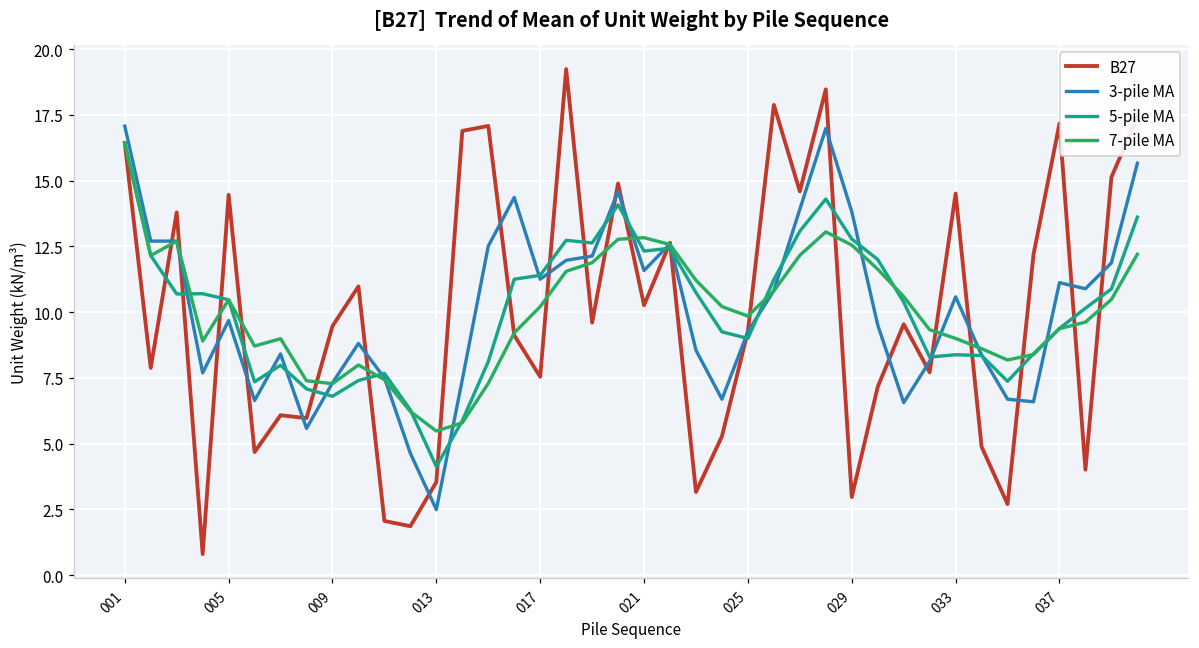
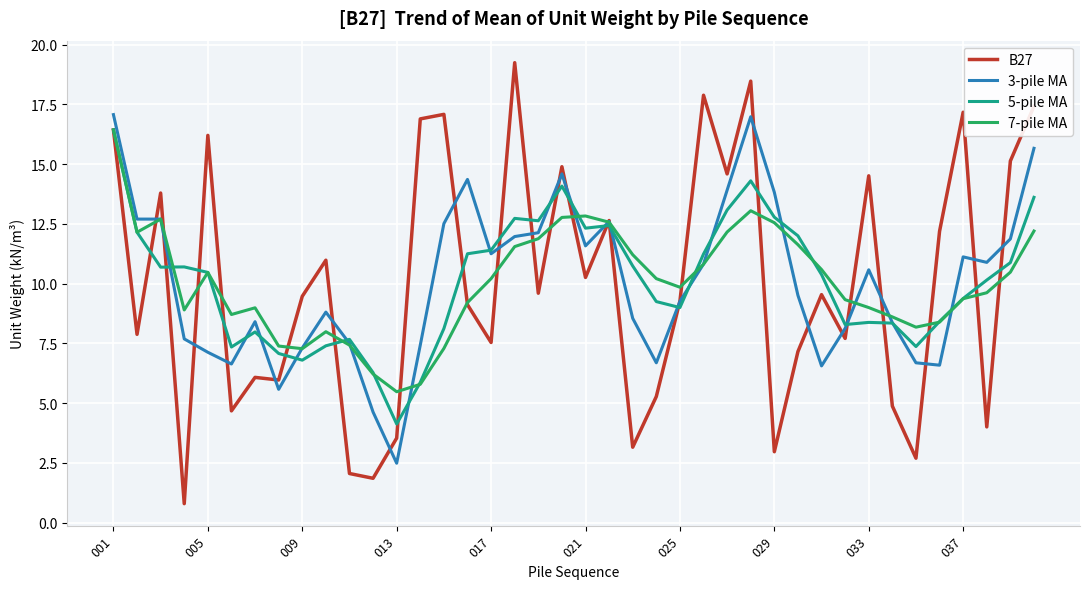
  {
    "B27": {
-     "005": 14.5,
+     "005": 16.2,
      "009": 9.5,
      "013": 3.5,
      "017": 7.5,
      "021": 10.3,
      "029": 3.0,
      "033": 14.5,
      "037": 17.2
    },
    "3-pile MA": {
      "001": 17.1,
-     "005": 9.7,
+     "005": 7.1,
      "013": 2.5,
      "017": 11.3,
      "021": 11.6,
      "029": 13.8,
      "033": 10.6,
      "037": 11.1
    }
  }
